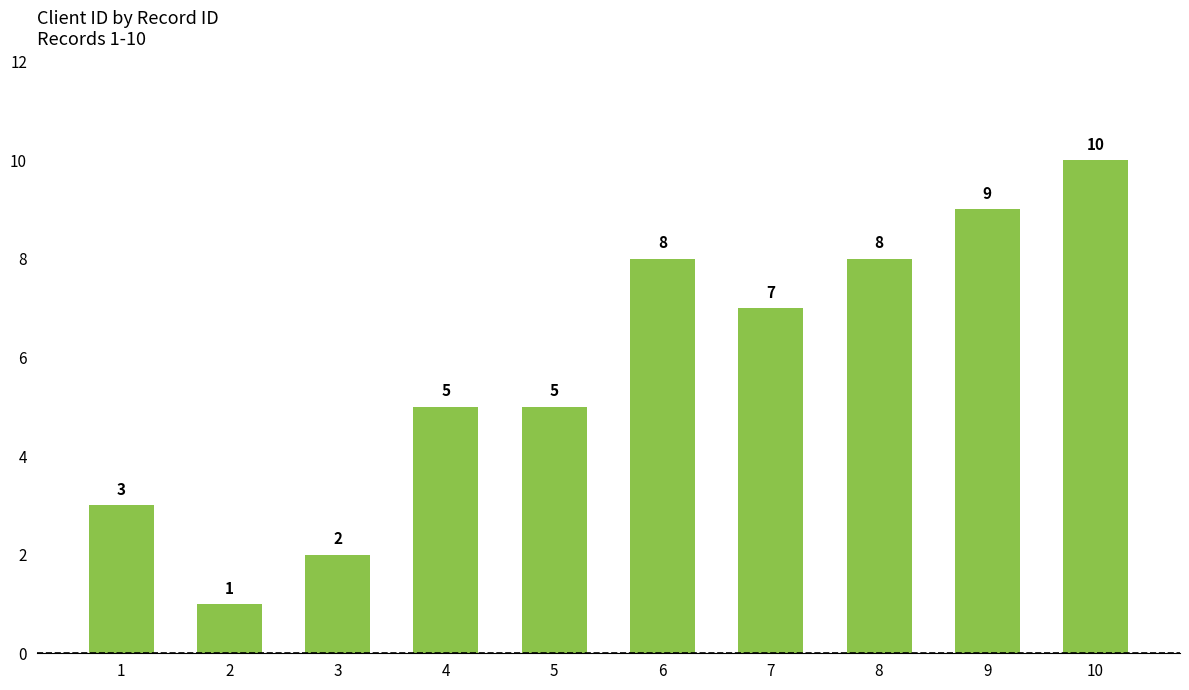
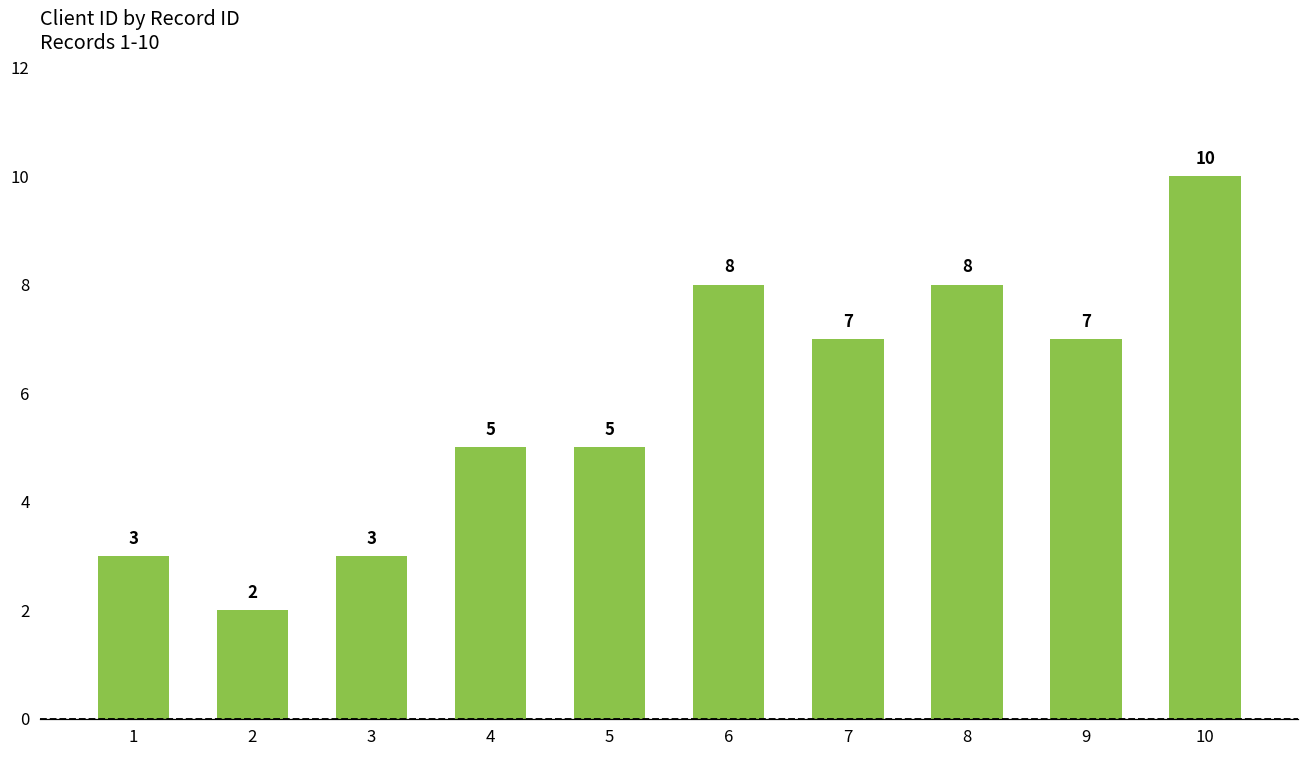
  {
    "1": 3,
-   "2": 1,
-   "3": 2,
+   "2": 2,
+   "3": 3,
    "4": 5,
    "5": 5,
    "6": 8,
    "7": 7,
    "8": 8,
-   "9": 9,
+   "9": 7,
    "10": 10
  }
